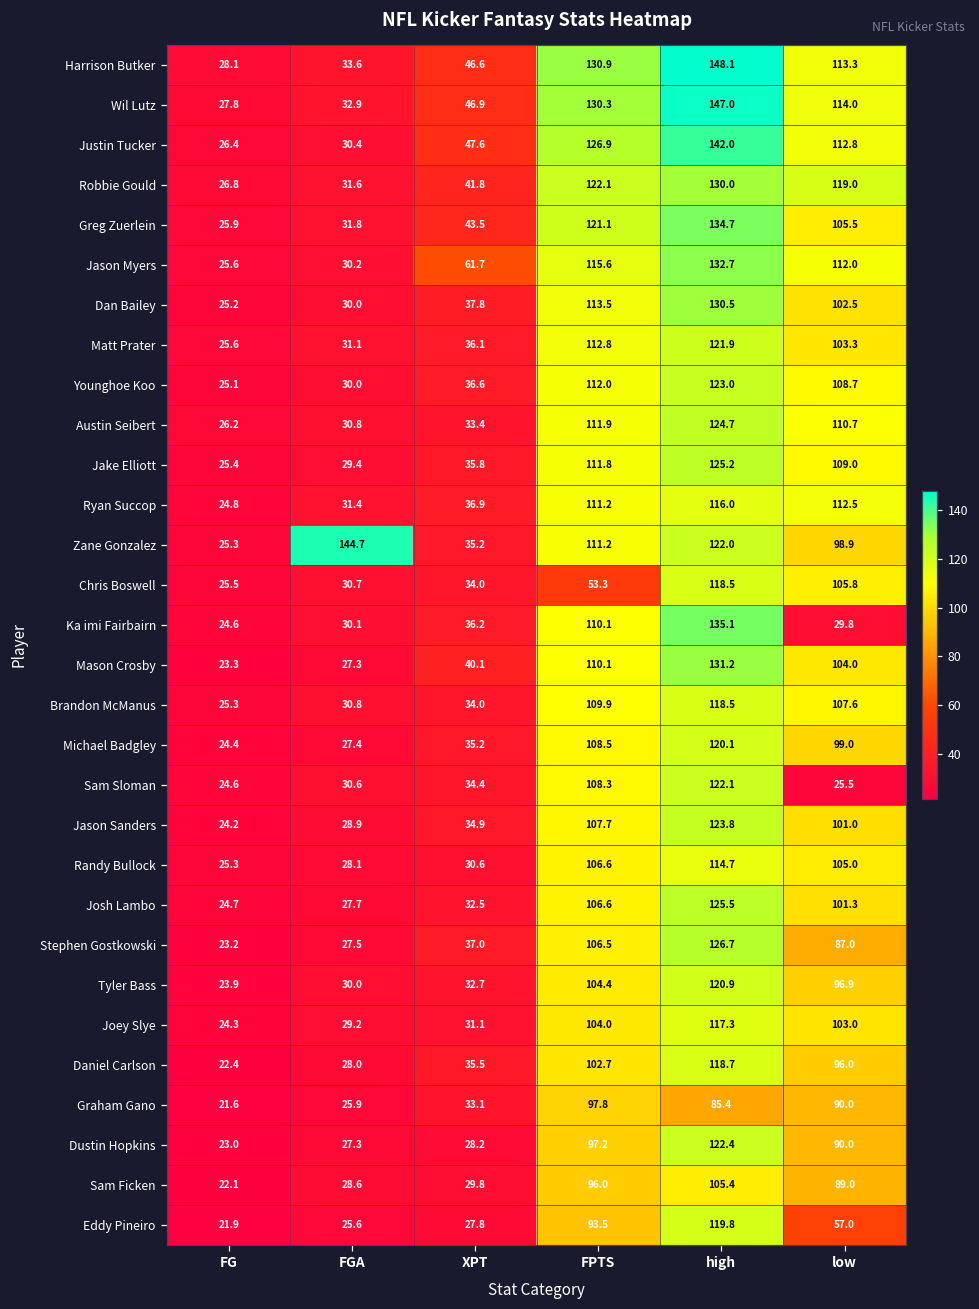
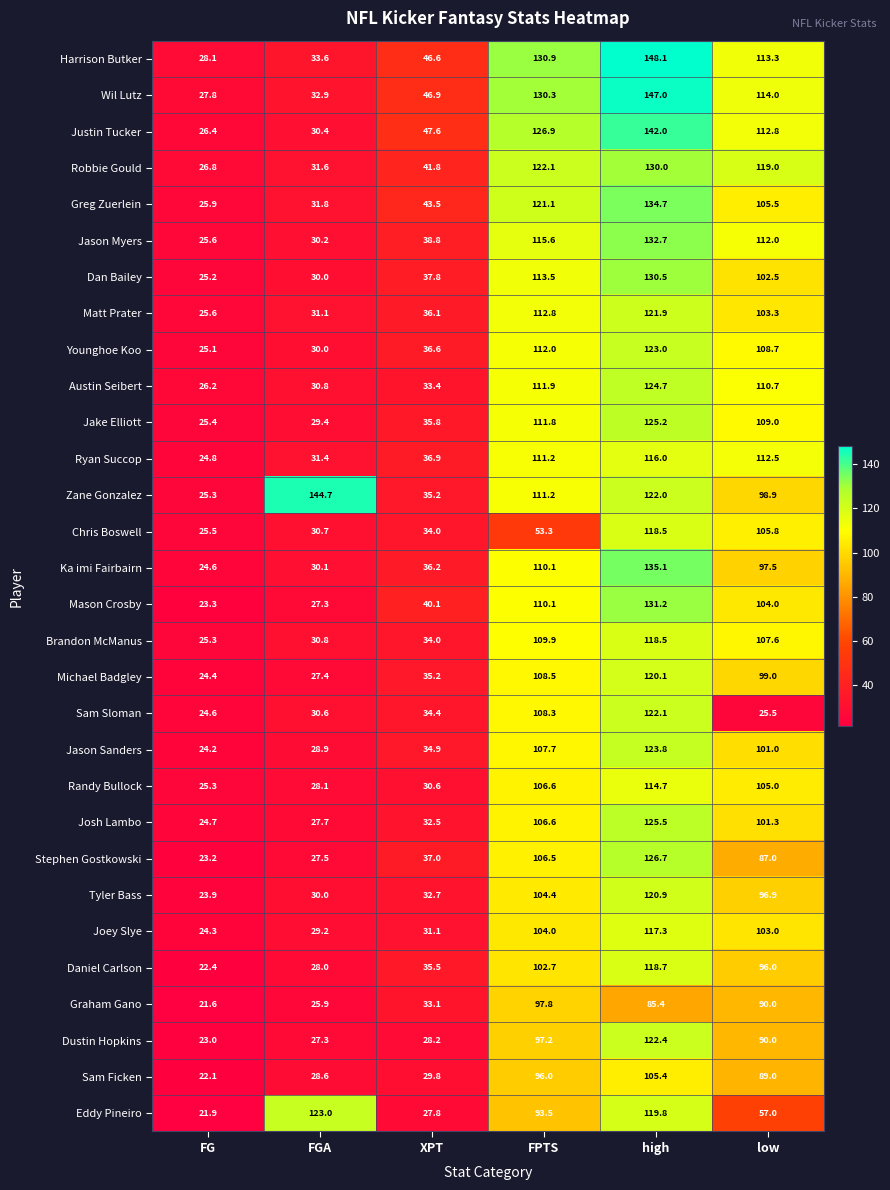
  {
    "Harrison Butker": {
      "FG": 28.1,
      "FGA": 33.6,
      "XPT": 46.6,
      "FPTS": 130.9,
      "high": 148.1,
      "low": 113.3
    },
    "Wil Lutz": {
      "FG": 27.8,
      "FGA": 32.9,
      "XPT": 46.9,
      "FPTS": 130.3,
      "high": 147.0,
      "low": 114.0
    },
    "Justin Tucker": {
      "FG": 26.4,
      "FGA": 30.4,
      "XPT": 47.6,
      "FPTS": 126.9,
      "high": 142.0,
      "low": 112.8
    },
    "Robbie Gould": {
      "FG": 26.8,
      "FGA": 31.6,
      "XPT": 41.8,
      "FPTS": 122.1,
      "high": 130.0,
      "low": 119.0
    },
    "Greg Zuerlein": {
      "FG": 25.9,
      "FGA": 31.8,
      "XPT": 43.5,
      "FPTS": 121.1,
      "high": 134.7,
      "low": 105.5
    },
    "Jason Myers": {
      "FG": 25.6,
      "FGA": 30.2,
-     "XPT": 61.7,
+     "XPT": 38.8,
      "FPTS": 115.6,
      "high": 132.7,
      "low": 112.0
    },
    "Dan Bailey": {
      "FG": 25.2,
      "FGA": 30.0,
      "XPT": 37.8,
      "FPTS": 113.5,
      "high": 130.5,
      "low": 102.5
    },
    "Matt Prater": {
      "FG": 25.6,
      "FGA": 31.1,
      "XPT": 36.1,
      "FPTS": 112.8,
      "high": 121.9,
      "low": 103.3
    },
    "Younghoe Koo": {
      "FG": 25.1,
      "FGA": 30.0,
      "XPT": 36.6,
      "FPTS": 112.0,
      "high": 123.0,
      "low": 108.7
    },
    "Austin Seibert": {
      "FG": 26.2,
      "FGA": 30.8,
      "XPT": 33.4,
      "FPTS": 111.9,
      "high": 124.7,
      "low": 110.7
    },
    "Jake Elliott": {
      "FG": 25.4,
      "FGA": 29.4,
      "XPT": 35.8,
      "FPTS": 111.8,
      "high": 125.2,
      "low": 109.0
    },
    "Ryan Succop": {
      "FG": 24.8,
      "FGA": 31.4,
      "XPT": 36.9,
      "FPTS": 111.2,
      "high": 116.0,
      "low": 112.5
    },
    "Zane Gonzalez": {
      "FG": 25.3,
      "FGA": 144.7,
      "XPT": 35.2,
      "FPTS": 111.2,
      "high": 122.0,
      "low": 98.9
    },
    "Chris Boswell": {
      "FG": 25.5,
      "FGA": 30.7,
      "XPT": 34.0,
      "FPTS": 53.3,
      "high": 118.5,
      "low": 105.8
    },
    "Ka imi Fairbairn": {
      "FG": 24.6,
      "FGA": 30.1,
      "XPT": 36.2,
      "FPTS": 110.1,
      "high": 135.1,
-     "low": 29.8
+     "low": 97.5
    },
    "Mason Crosby": {
      "FG": 23.3,
      "FGA": 27.3,
      "XPT": 40.1,
      "FPTS": 110.1,
      "high": 131.2,
      "low": 104.0
    },
    "Brandon McManus": {
      "FG": 25.3,
      "FGA": 30.8,
      "XPT": 34.0,
      "FPTS": 109.9,
      "high": 118.5,
      "low": 107.6
    },
    "Michael Badgley": {
      "FG": 24.4,
      "FGA": 27.4,
      "XPT": 35.2,
      "FPTS": 108.5,
      "high": 120.1,
      "low": 99.0
    },
    "Sam Sloman": {
      "FG": 24.6,
      "FGA": 30.6,
      "XPT": 34.4,
      "FPTS": 108.3,
      "high": 122.1,
      "low": 25.5
    },
    "Jason Sanders": {
      "FG": 24.2,
      "FGA": 28.9,
      "XPT": 34.9,
      "FPTS": 107.7,
      "high": 123.8,
      "low": 101.0
    },
    "Randy Bullock": {
      "FG": 25.3,
      "FGA": 28.1,
      "XPT": 30.6,
      "FPTS": 106.6,
      "high": 114.7,
      "low": 105.0
    },
    "Josh Lambo": {
      "FG": 24.7,
      "FGA": 27.7,
      "XPT": 32.5,
      "FPTS": 106.6,
      "high": 125.5,
      "low": 101.3
    },
    "Stephen Gostkowski": {
      "FG": 23.2,
      "FGA": 27.5,
      "XPT": 37.0,
      "FPTS": 106.5,
      "high": 126.7,
      "low": 87.0
    },
    "Tyler Bass": {
      "FG": 23.9,
      "FGA": 30.0,
      "XPT": 32.7,
      "FPTS": 104.4,
      "high": 120.9,
      "low": 96.9
    },
    "Joey Slye": {
      "FG": 24.3,
      "FGA": 29.2,
      "XPT": 31.1,
      "FPTS": 104.0,
      "high": 117.3,
      "low": 103.0
    },
    "Daniel Carlson": {
      "FG": 22.4,
      "FGA": 28.0,
      "XPT": 35.5,
      "FPTS": 102.7,
      "high": 118.7,
      "low": 96.0
    },
    "Graham Gano": {
      "FG": 21.6,
      "FGA": 25.9,
      "XPT": 33.1,
      "FPTS": 97.8,
      "high": 85.4,
      "low": 90.0
    },
    "Dustin Hopkins": {
      "FG": 23.0,
      "FGA": 27.3,
      "XPT": 28.2,
      "FPTS": 97.2,
      "high": 122.4,
      "low": 90.0
    },
    "Sam Ficken": {
      "FG": 22.1,
      "FGA": 28.6,
      "XPT": 29.8,
      "FPTS": 96.0,
      "high": 105.4,
      "low": 89.0
    },
    "Eddy Pineiro": {
      "FG": 21.9,
-     "FGA": 25.6,
+     "FGA": 123.0,
      "XPT": 27.8,
      "FPTS": 93.5,
      "high": 119.8,
      "low": 57.0
    }
  }
